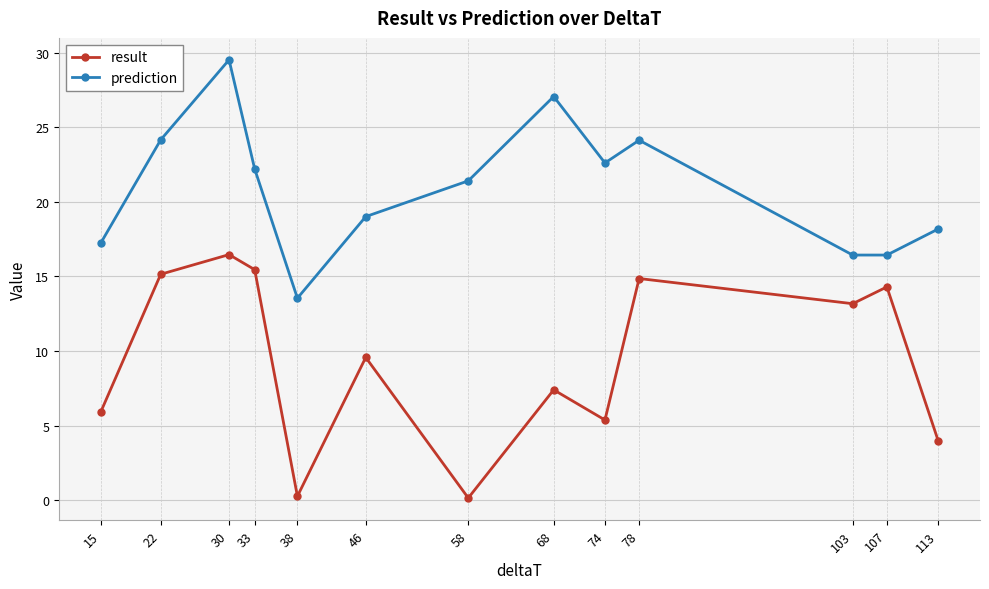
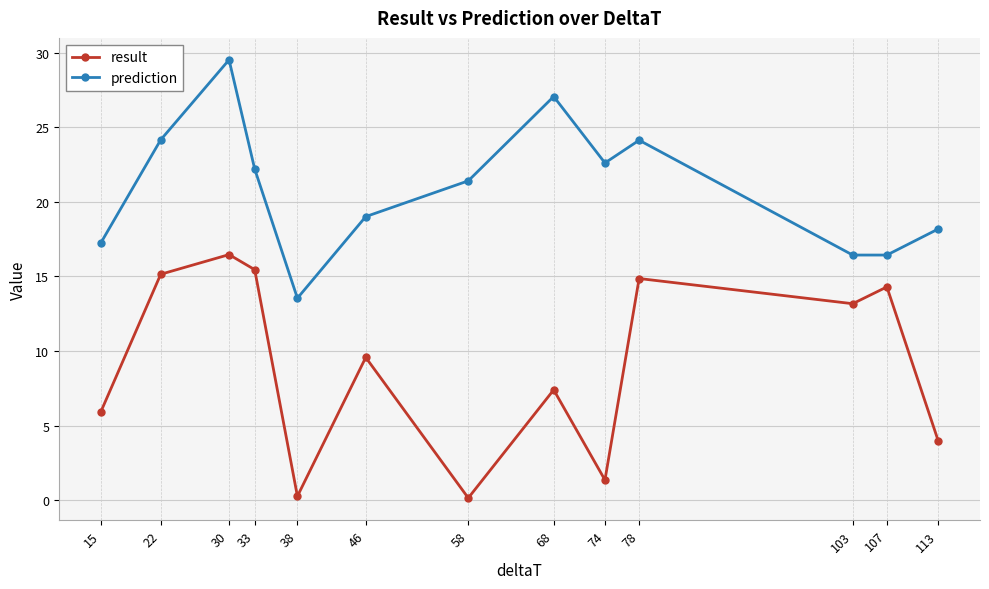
  {
    "result": {
      "15": 5.9,
      "22": 15.1,
      "30": 16.5,
      "33": 15.5,
      "38": 0.3,
      "46": 9.6,
      "58": 0.2,
      "68": 7.4,
-     "74": 5.4,
+     "74": 1.4,
      "78": 14.9,
      "103": 13.2,
      "107": 14.3,
      "113": 4.0
    },
    "prediction": {
      "15": 17.3,
      "22": 24.2,
      "30": 29.5,
      "33": 22.2,
      "38": 13.5,
      "46": 19.0,
      "58": 21.4,
      "68": 27.1,
      "74": 22.6,
      "78": 24.1,
      "103": 16.4,
      "107": 16.4,
      "113": 18.2
    }
  }
